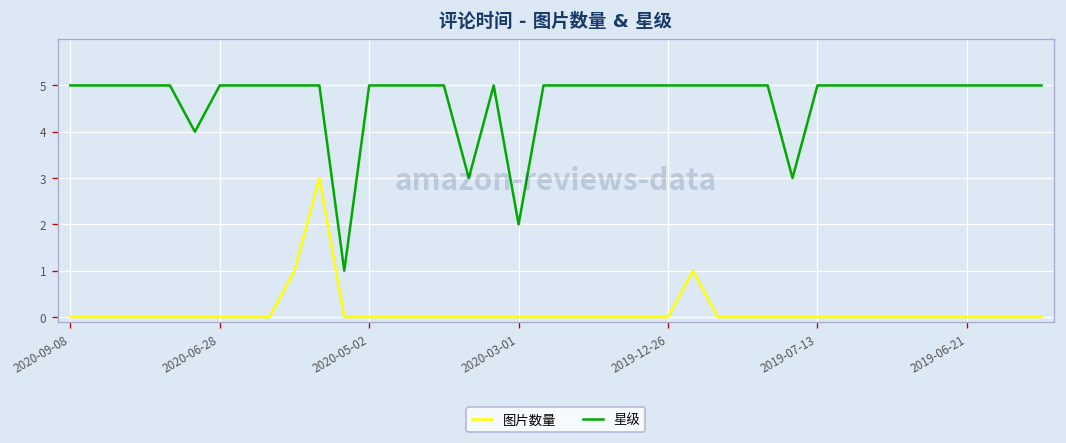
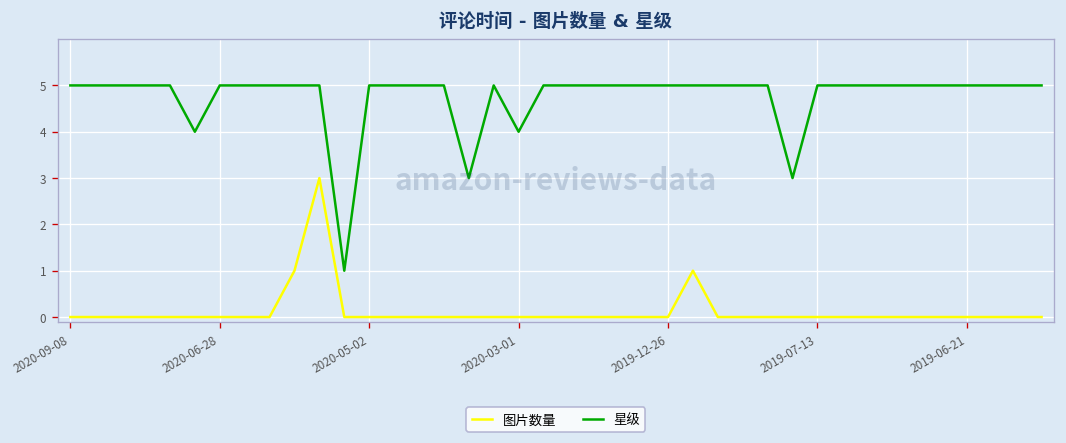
  {
    "图片数量": {
      "2020-09-08": 0,
      "2020-06-28": 0,
      "2020-05-02": 0,
      "2020-03-01": 0,
      "2019-12-26": 0,
      "2019-07-13": 0,
      "2019-06-21": 0
    },
    "星级": {
      "2020-09-08": 5,
      "2020-06-28": 5,
      "2020-05-02": 5,
-     "2020-03-01": 2,
+     "2020-03-01": 4,
      "2019-12-26": 5,
      "2019-07-13": 5,
      "2019-06-21": 5
    }
  }
